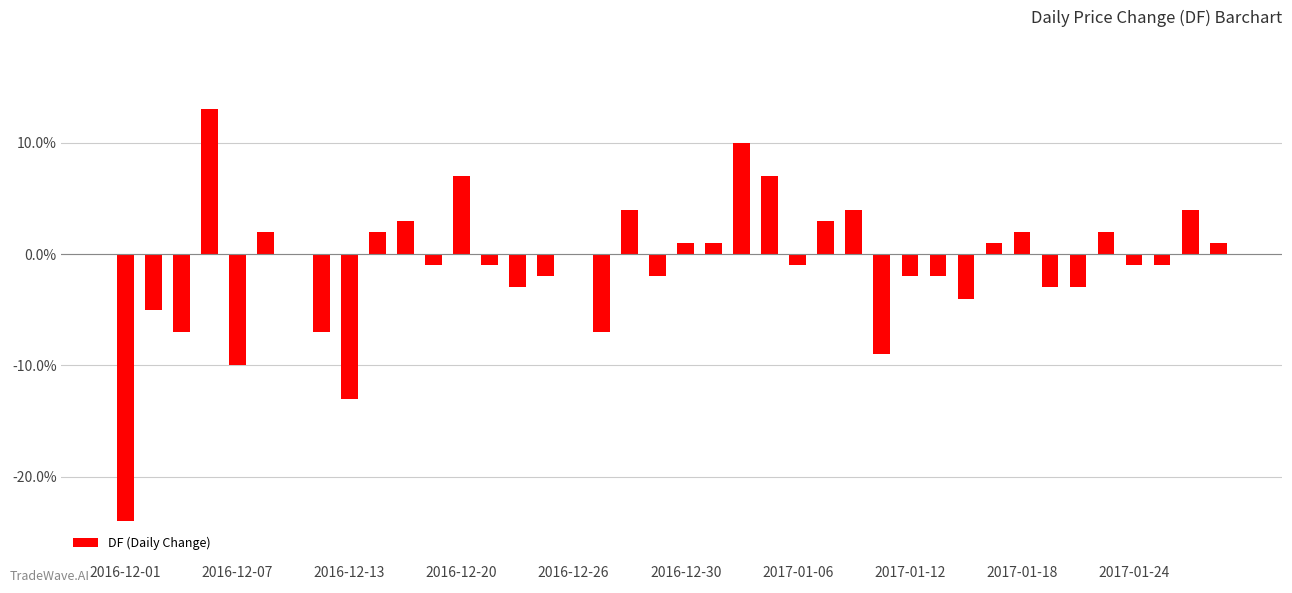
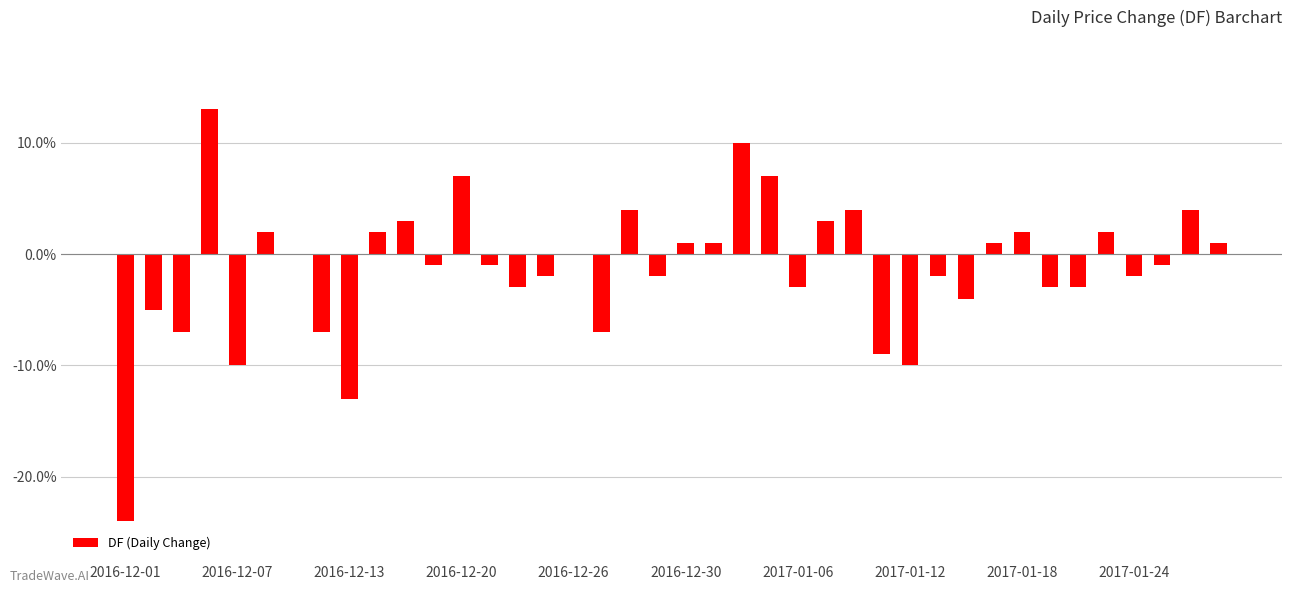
  {
    "2016-12-01": "-24.0%",
    "2016-12-07": "-10.0%",
    "2016-12-13": "-13.0%",
    "2016-12-20": "7.0%",
    "2016-12-26": "0.0%",
    "2016-12-30": "1.0%",
-   "2017-01-06": "-1.0%",
-   "2017-01-12": "-2.0%",
+   "2017-01-06": "-3.0%",
+   "2017-01-12": "-10.0%",
    "2017-01-18": "2.0%",
-   "2017-01-24": "-1.0%"
+   "2017-01-24": "-2.0%"
  }
